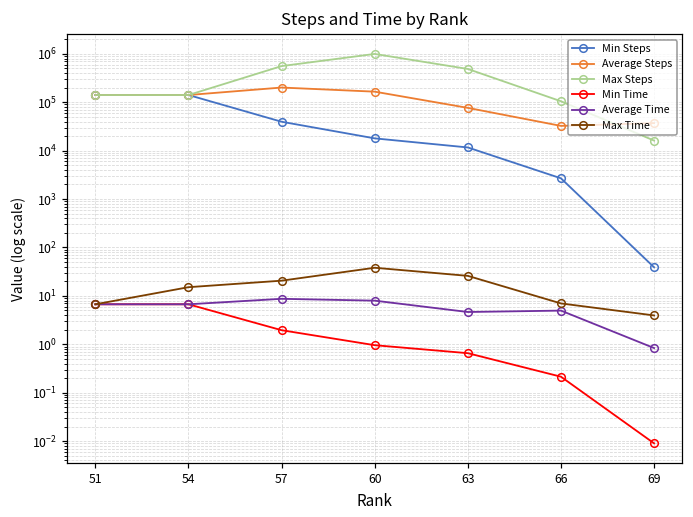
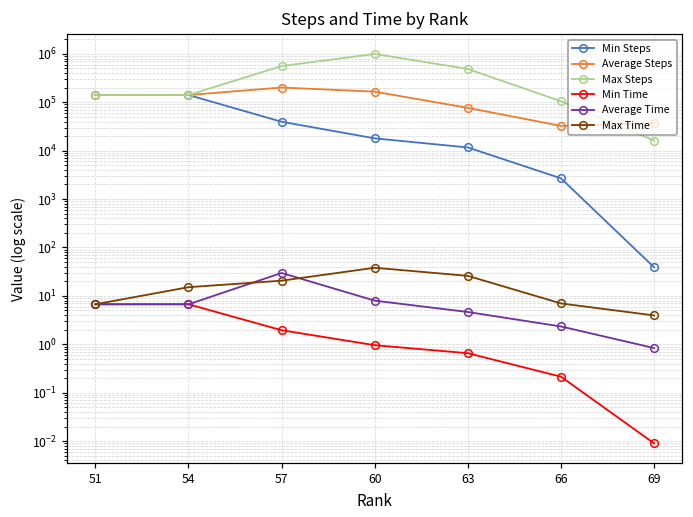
  {
    "Min Steps": {
      "57": 40000,
      "60": 18000,
      "63": 12000,
      "66": 3000,
      "69": 40
    },
    "Average Steps": {
      "57": 200000,
      "60": 170000,
      "63": 80000,
      "66": 30000
    },
    "Max Steps": {
      "57": 600000,
      "60": 1000000,
      "63": 500000,
      "66": 100000
    },
    "Min Time": {
      "57": 2,
      "60": 1,
      "63": 0.7,
      "66": 0.2,
      "69": 0.009
    },
    "Average Time": {
-     "57": 9,
+     "57": 30,
      "60": 8,
      "63": 5,
-     "66": 5,
+     "66": 2,
      "69": 0.8
    },
    "Max Time": {
      "54": 15,
      "57": 20,
      "60": 40,
      "63": 30,
      "66": 7,
      "69": 4
    }
  }
